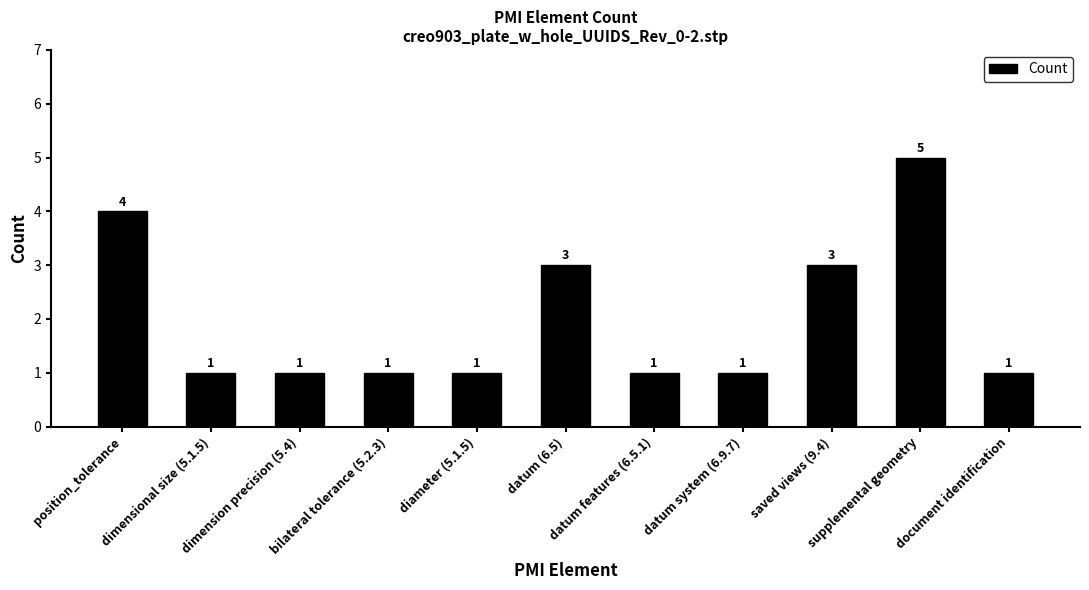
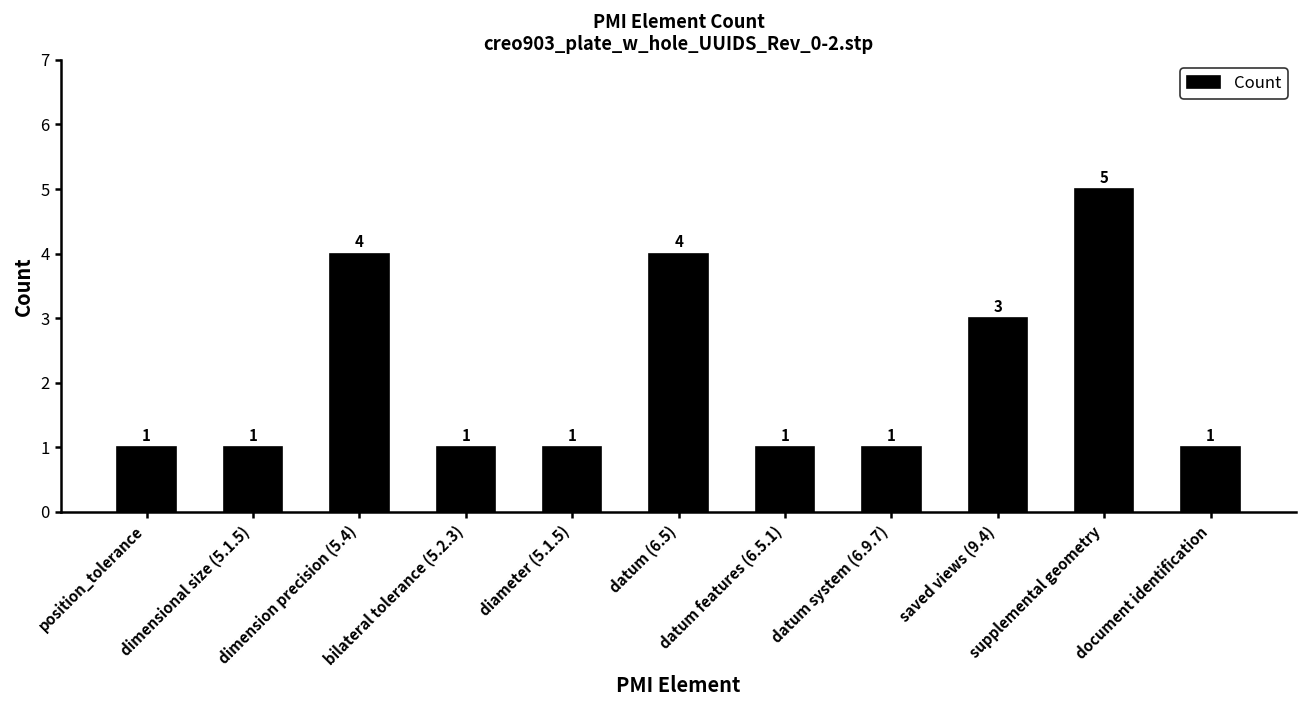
  {
-   "position_tolerance": 4,
+   "position_tolerance": 1,
    "dimensional size (5.1.5)": 1,
-   "dimension precision (5.4)": 1,
+   "dimension precision (5.4)": 4,
    "bilateral tolerance (5.2.3)": 1,
    "diameter (5.1.5)": 1,
-   "datum (6.5)": 3,
+   "datum (6.5)": 4,
    "datum features (6.5.1)": 1,
    "datum system (6.9.7)": 1,
    "saved views (9.4)": 3,
    "supplemental geometry": 5,
    "document identification": 1
  }
